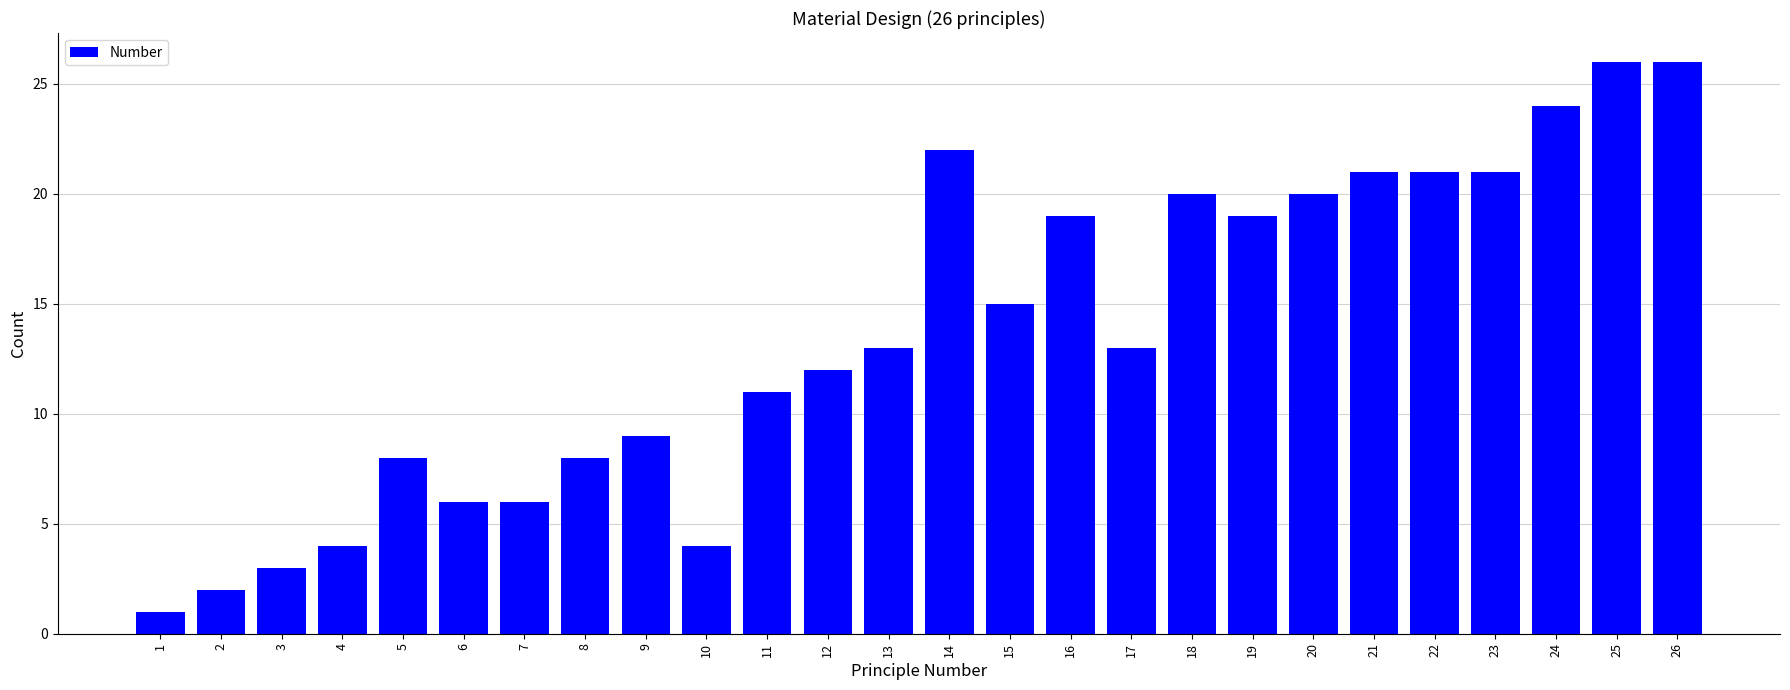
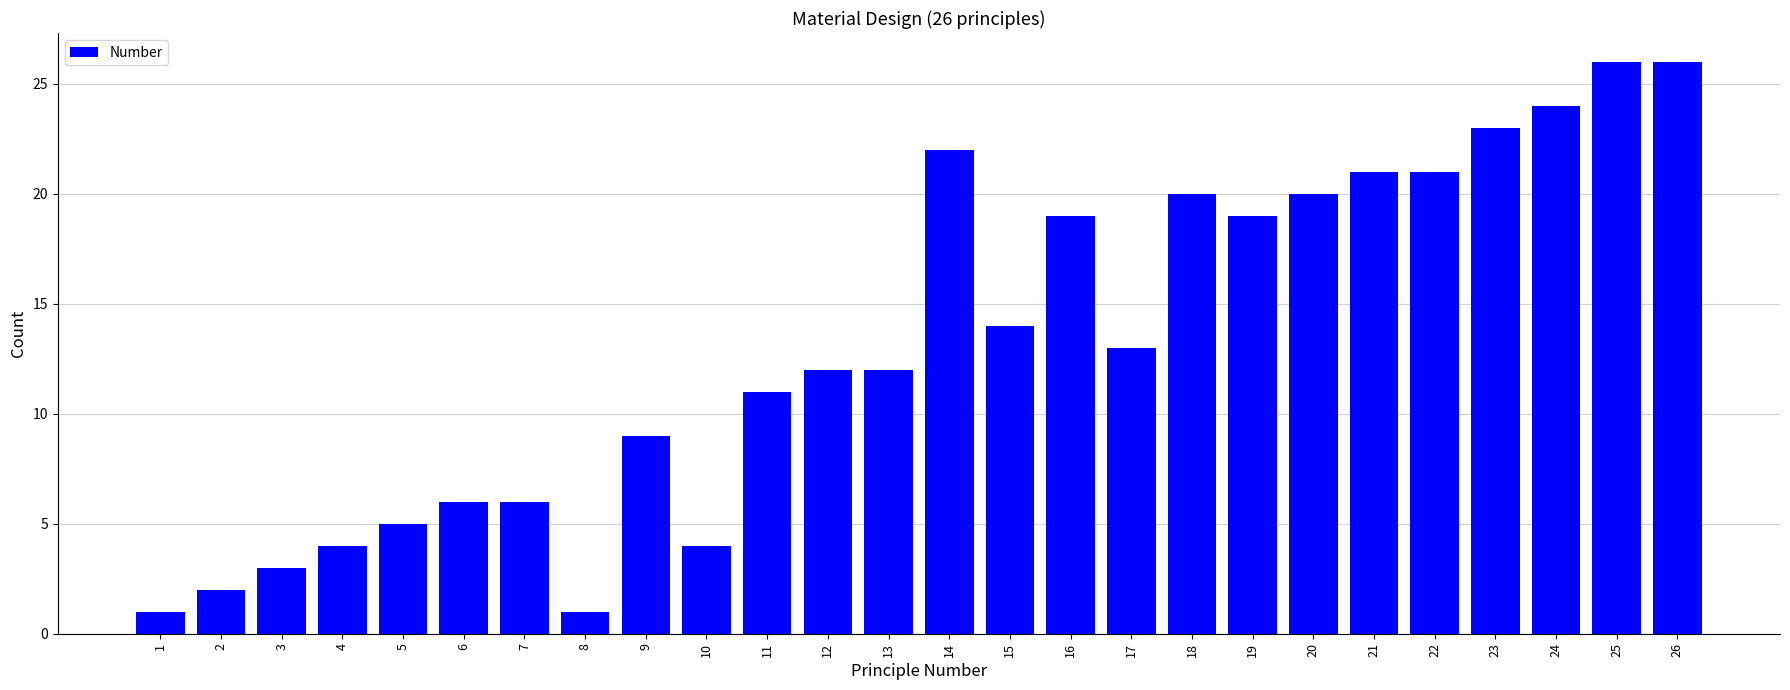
  {
    "1": 1,
    "2": 2,
    "3": 3,
    "4": 4,
-   "5": 8,
+   "5": 5,
    "6": 6,
    "7": 6,
-   "8": 8,
+   "8": 1,
    "9": 9,
    "10": 4,
    "11": 11,
    "12": 12,
-   "13": 13,
+   "13": 12,
    "14": 22,
-   "15": 15,
+   "15": 14,
    "16": 19,
    "17": 13,
    "18": 20,
    "19": 19,
    "20": 20,
    "21": 21,
    "22": 21,
-   "23": 21,
+   "23": 23,
    "24": 24,
    "25": 26,
    "26": 26
  }
